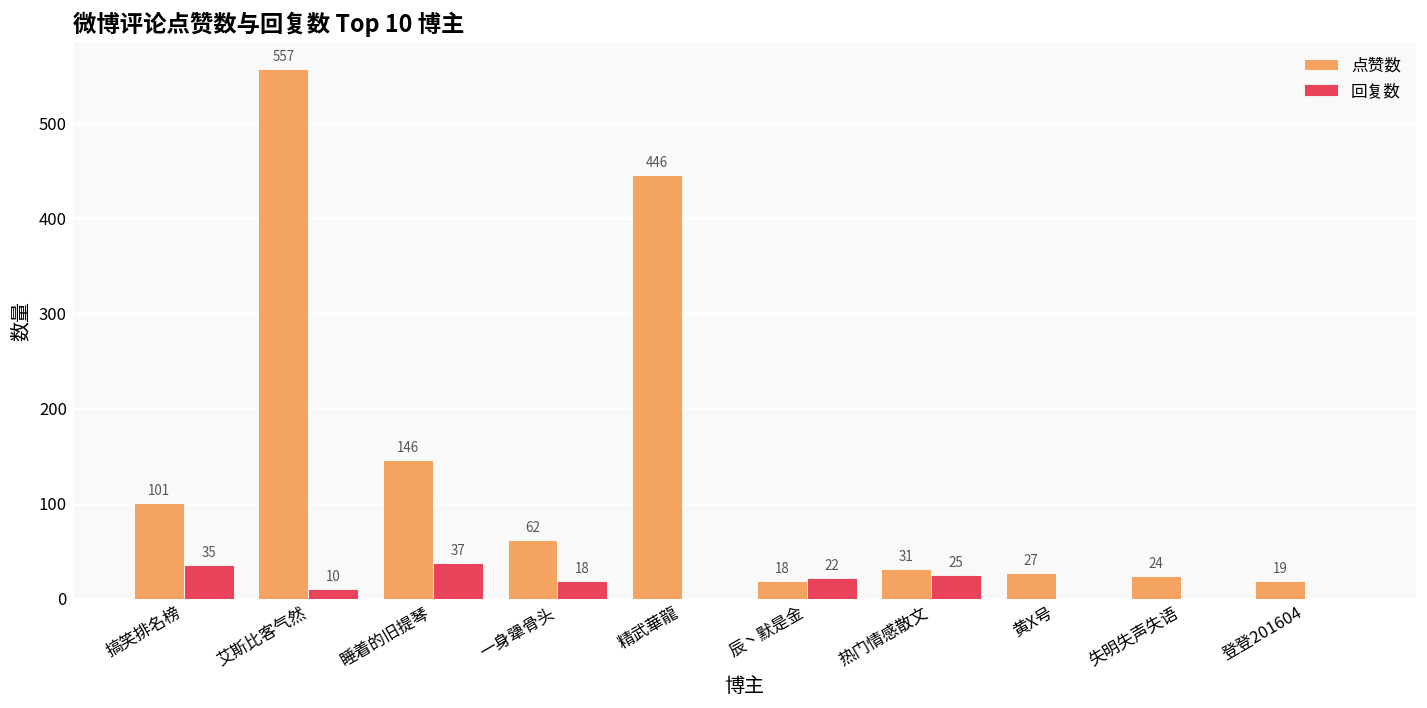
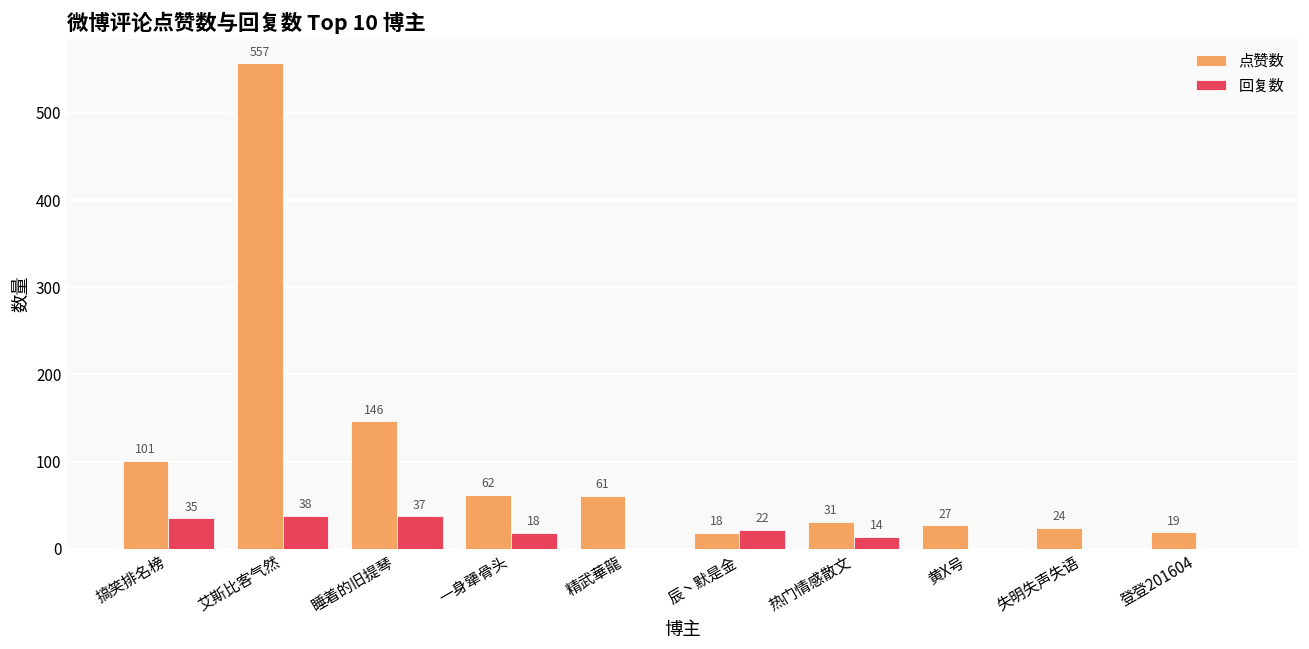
  {
    "点赞数": {
      "搞笑排名榜": 101,
      "艾斯比客气然": 557,
      "睡着的旧提琴": 146,
      "一身犟骨头": 62,
-     "精武華龍": 446,
+     "精武華龍": 61,
      "辰丶默是金": 18,
      "热门情感散文": 31,
      "黄X号": 27,
      "失明失声失语": 24,
      "登登201604": 19
    },
    "回复数": {
      "搞笑排名榜": 35,
-     "艾斯比客气然": 10,
+     "艾斯比客气然": 38,
      "睡着的旧提琴": 37,
      "一身犟骨头": 18,
      "辰丶默是金": 22,
-     "热门情感散文": 25
+     "热门情感散文": 14
    }
  }
